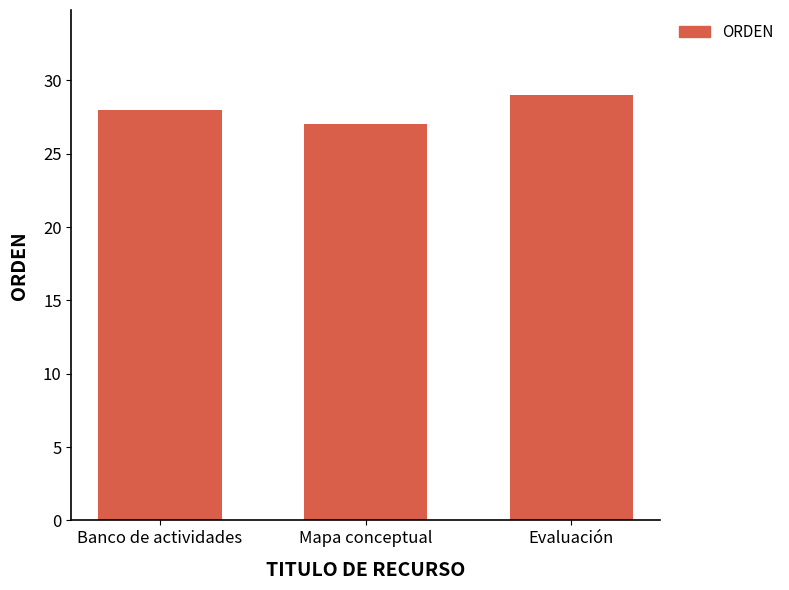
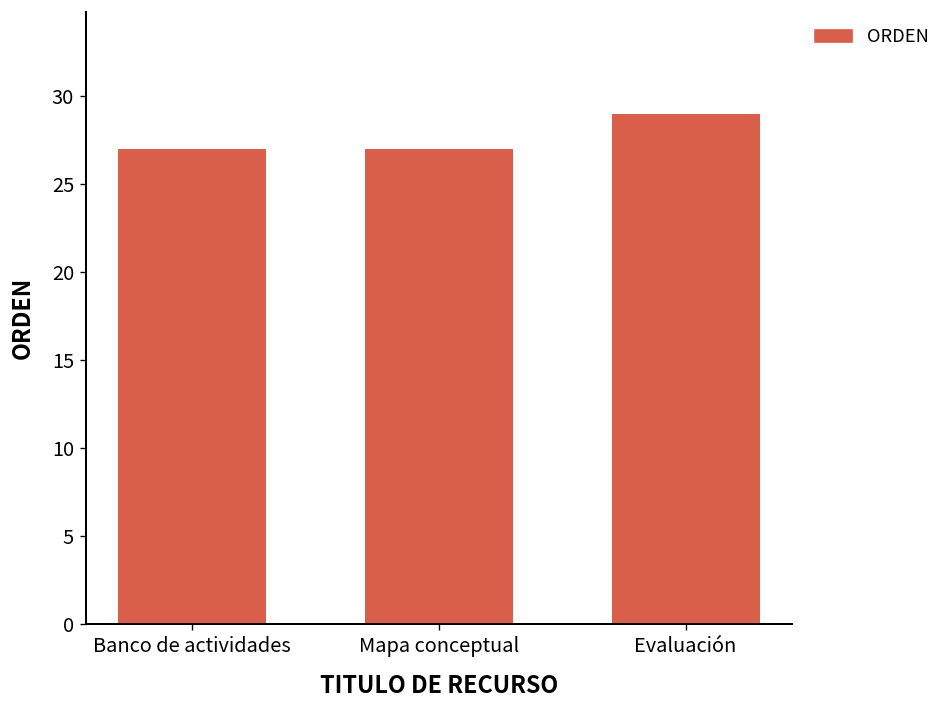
  {
-   "Banco de actividades": 28,
+   "Banco de actividades": 27,
    "Mapa conceptual": 27,
    "Evaluación": 29
  }
